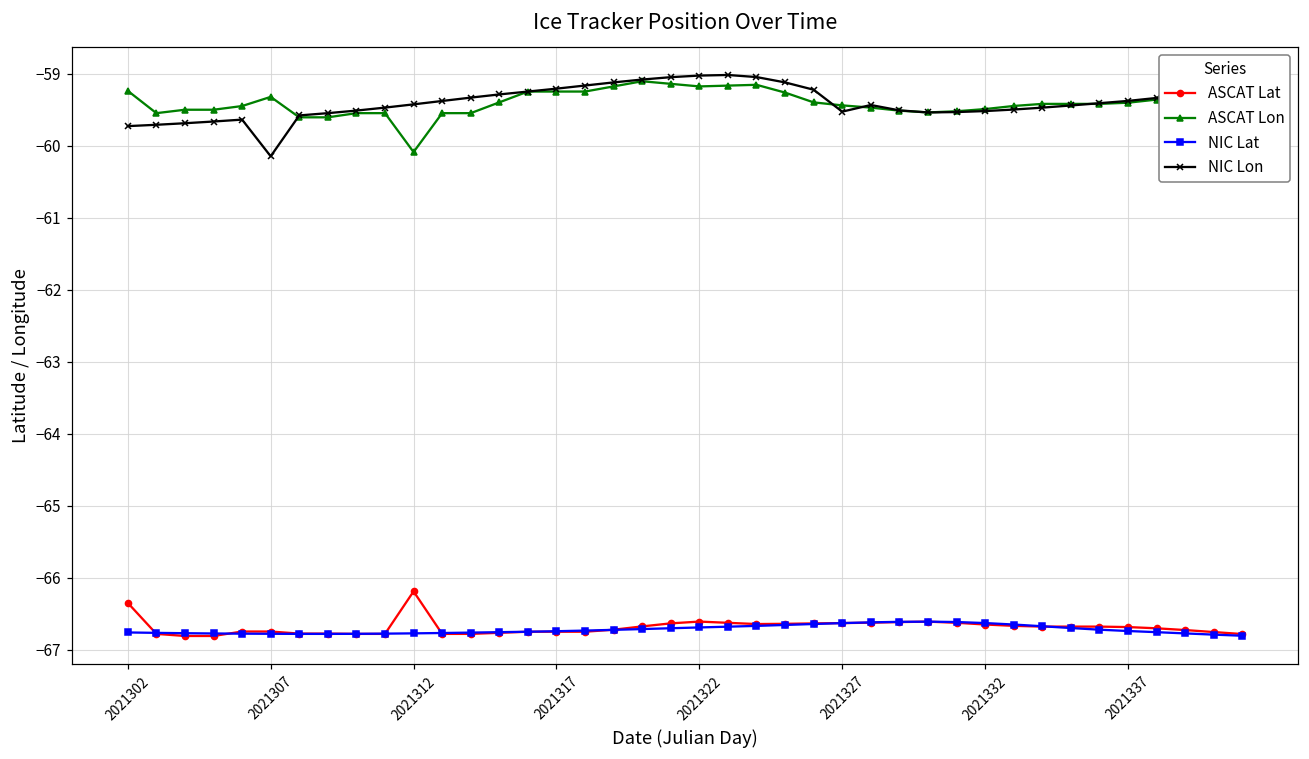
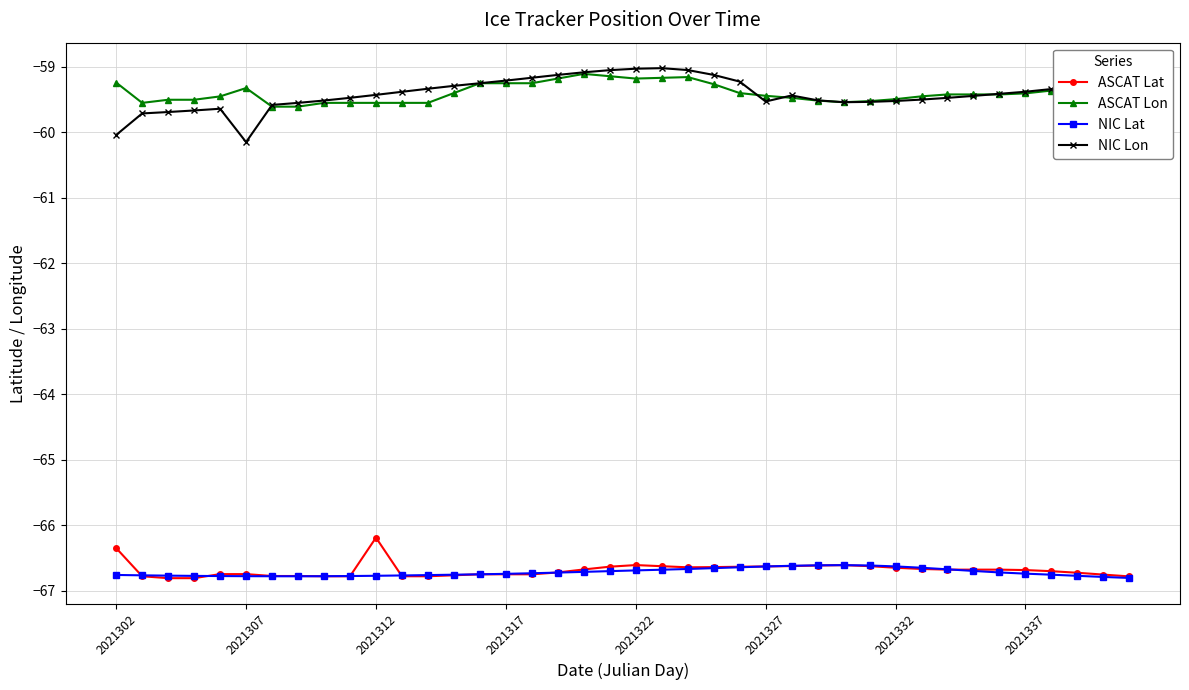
  {
    "ASCAT Lat": {
      "2021302": -66.4,
      "2021312": -66.2,
      "2021322": -66.6,
      "2021337": -66.7
    },
    "ASCAT Lon": {
      "2021302": -59.2,
      "2021307": -59.3,
-     "2021312": -60.1,
+     "2021312": -59.6,
      "2021317": -59.3,
      "2021322": -59.2,
      "2021327": -59.4
    },
    "NIC Lat": {
      "2021302": -66.8,
      "2021312": -66.8,
      "2021322": -66.7,
      "2021337": -66.7
    },
    "NIC Lon": {
-     "2021302": -59.7,
+     "2021302": -60.0,
      "2021307": -60.1,
      "2021312": -59.4,
      "2021317": -59.2,
      "2021322": -59.0,
      "2021327": -59.5
    }
  }
